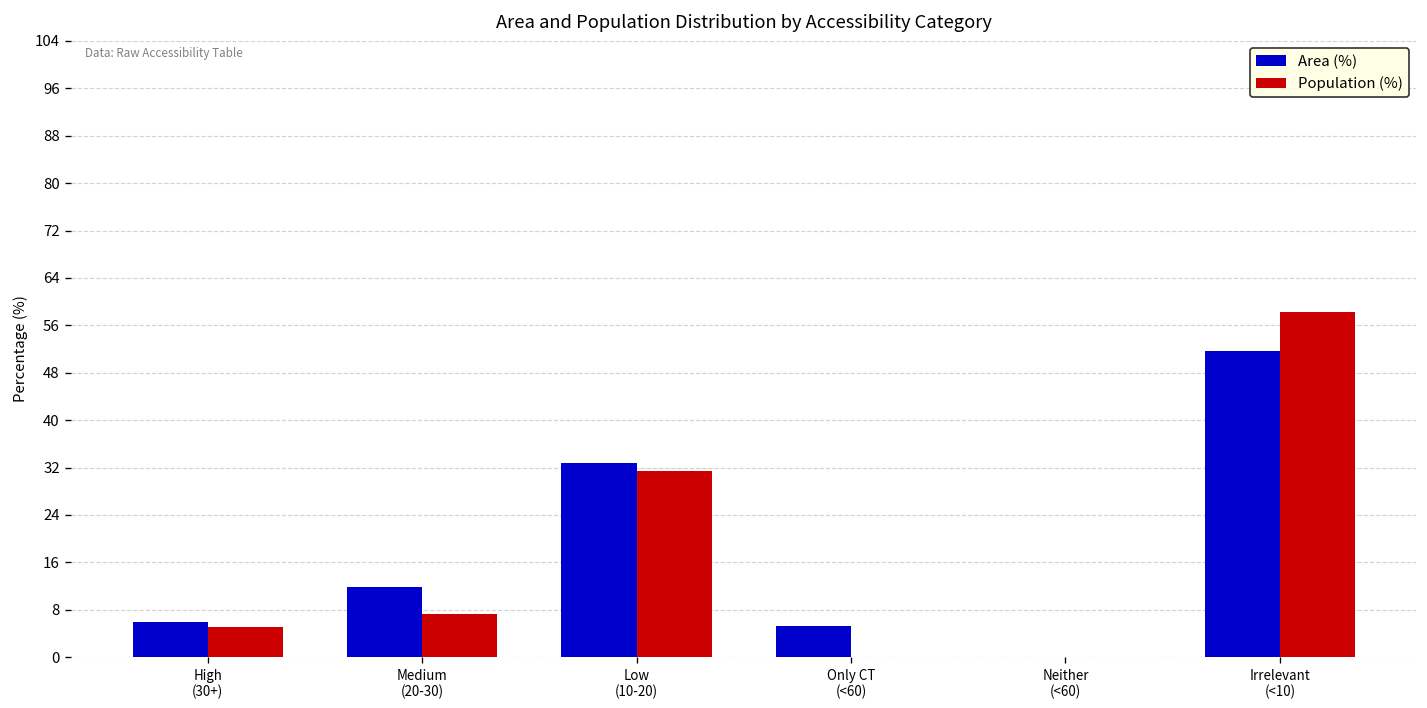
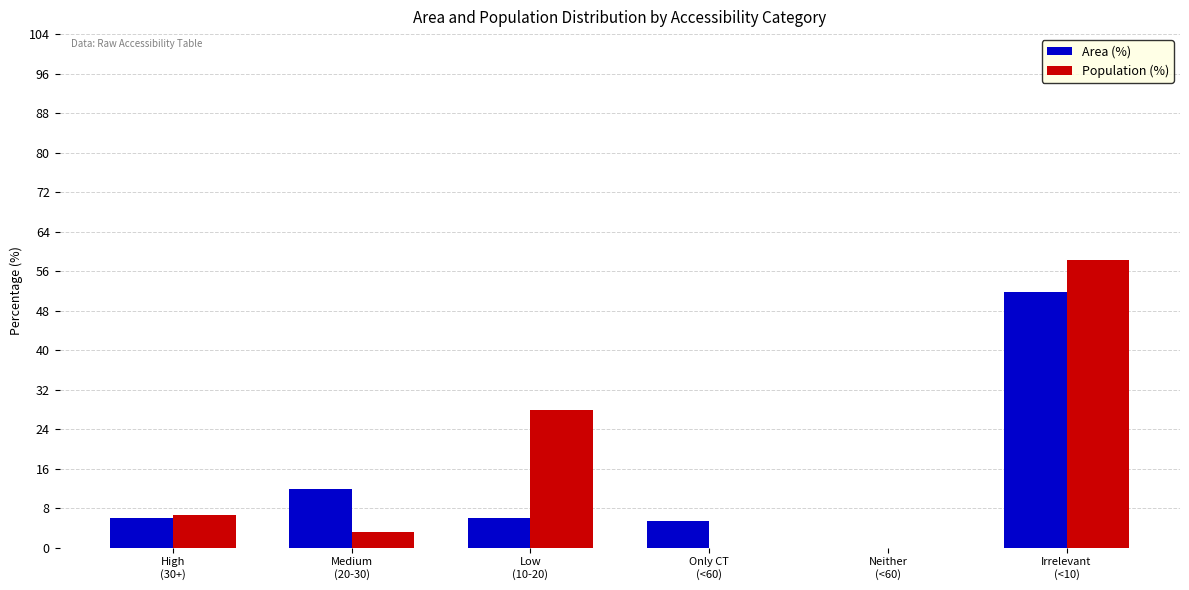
  {
    "Area (%)": {
      "High (30+)": 6,
      "Medium (20-30)": 12,
-     "Low (10-20)": 33,
+     "Low (10-20)": 6,
      "Only CT (<60)": 5,
      "Neither (<60)": 0,
      "Irrelevant (<10)": 52
    },
    "Population (%)": {
-     "High (30+)": 5,
-     "Medium (20-30)": 7,
-     "Low (10-20)": 31,
+     "High (30+)": 7,
+     "Medium (20-30)": 3,
+     "Low (10-20)": 28,
      "Only CT (<60)": 0,
      "Neither (<60)": 0,
      "Irrelevant (<10)": 58
    }
  }
